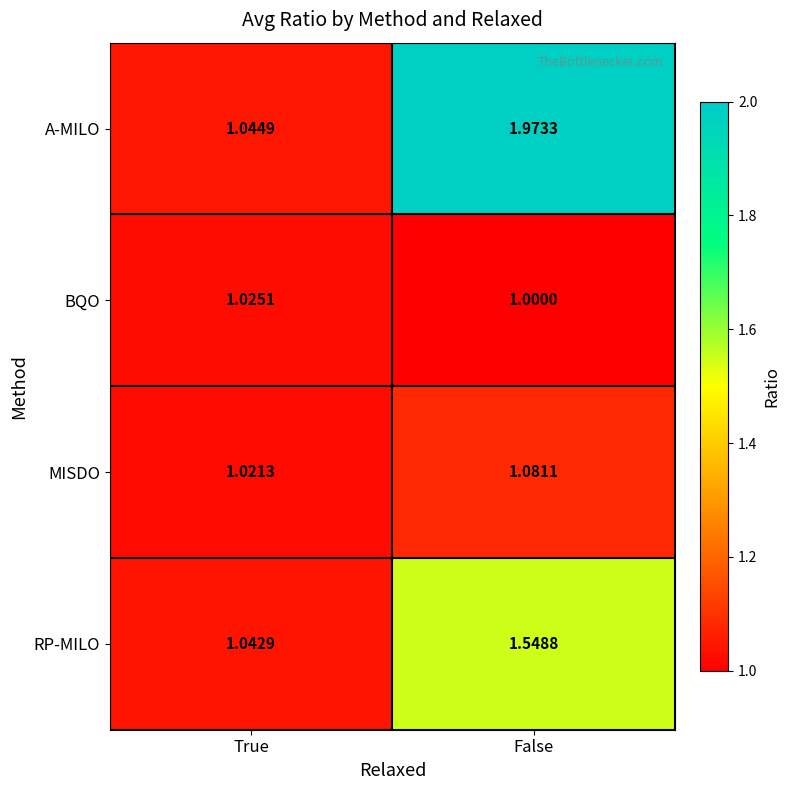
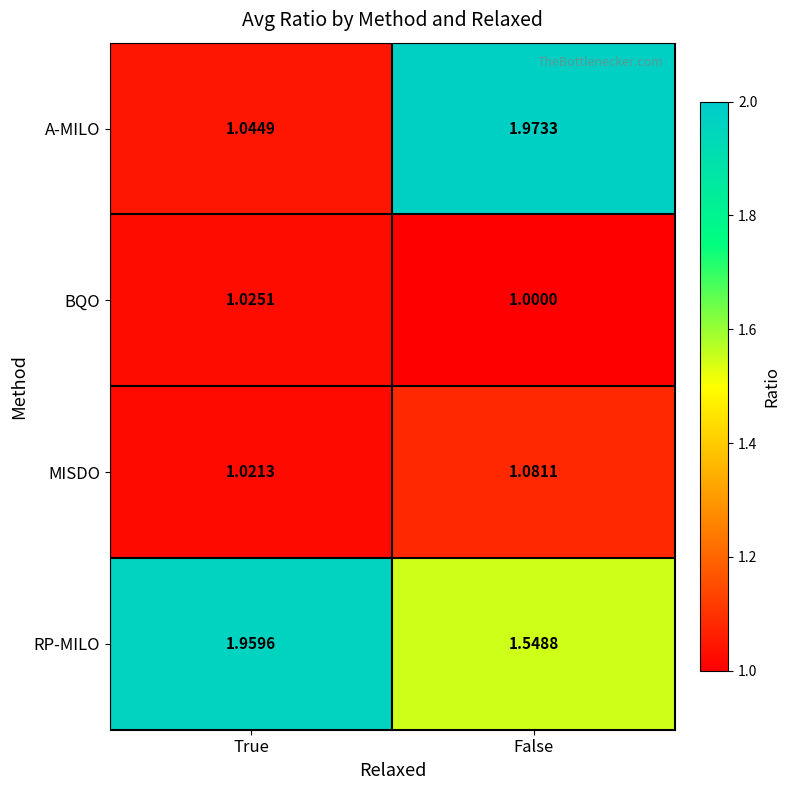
  {
    "A-MILO": {
      "True": 1.0449
    },
    "BQO": {
      "True": 1.0251,
      "False": 1.0000
    },
    "MISDO": {
      "True": 1.0213,
      "False": 1.0811
    },
    "RP-MILO": {
-     "True": 1.0429,
+     "True": 1.9596,
      "False": 1.5488
    }
  }
